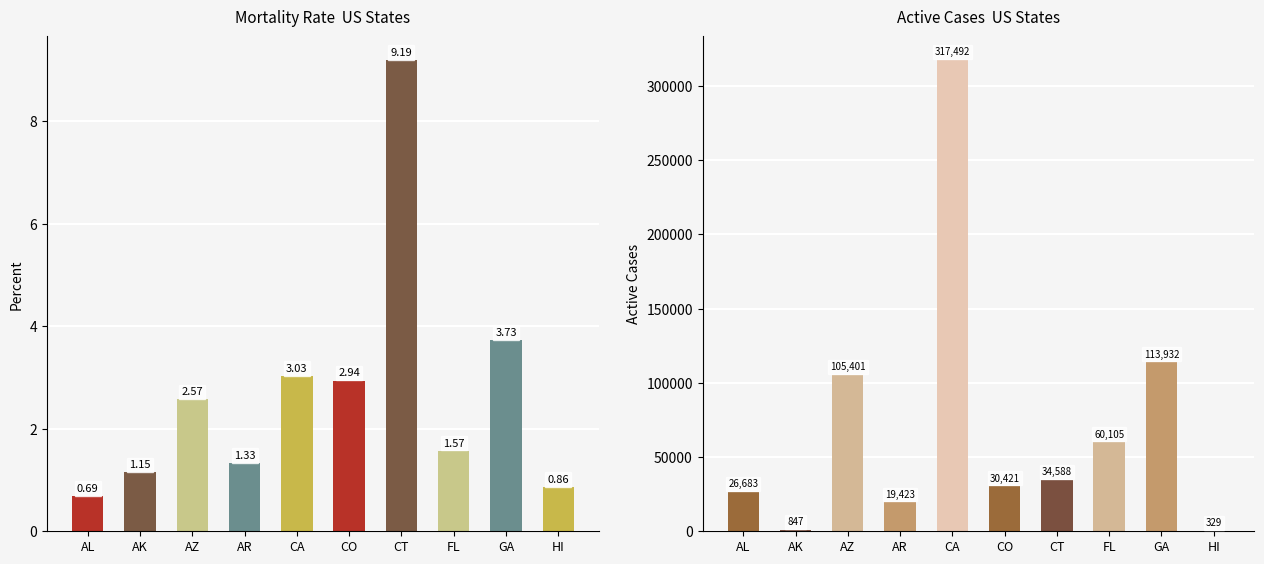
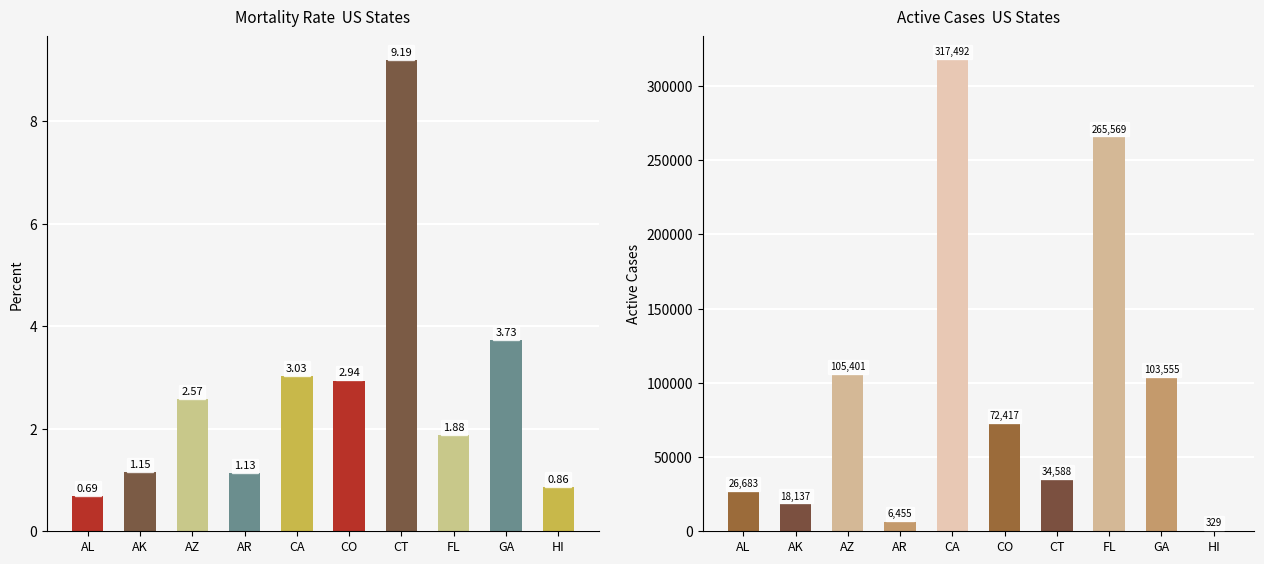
  {
    "Mortality Rate US States": {
-     "AR": "1.33",
-     "FL": "1.57"
+     "AR": "1.13",
+     "FL": "1.88"
    },
    "Active Cases US States": {
-     "AK": "847",
-     "AR": "19,423",
-     "CO": "30,421",
-     "FL": "60,105",
-     "GA": "113,932"
+     "AK": "18,137",
+     "AR": "6,455",
+     "CO": "72,417",
+     "FL": "265,569",
+     "GA": "103,555"
    }
  }
